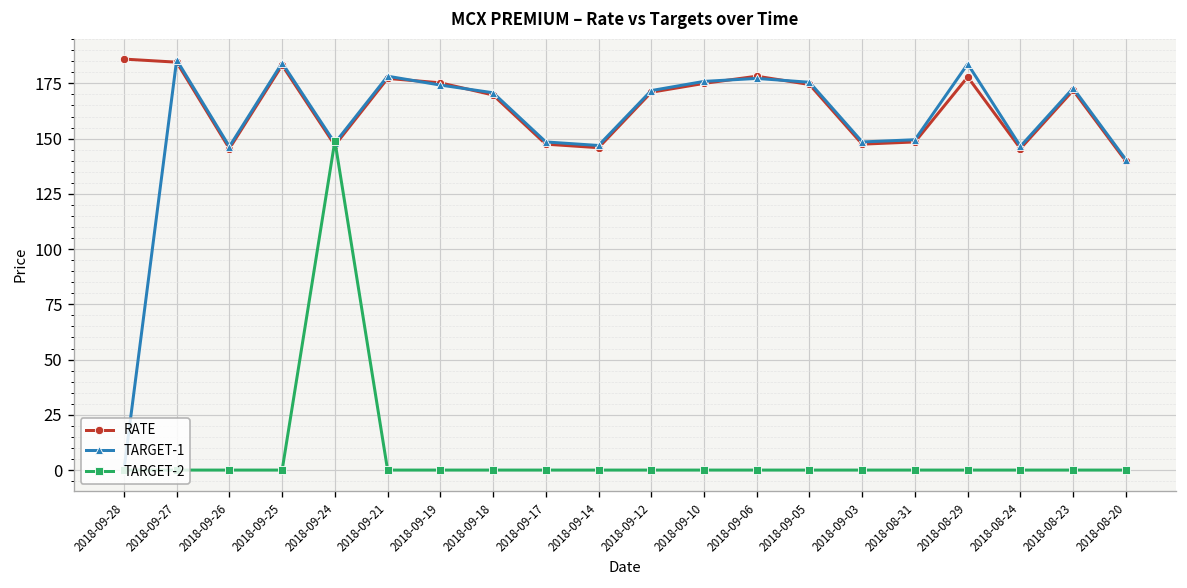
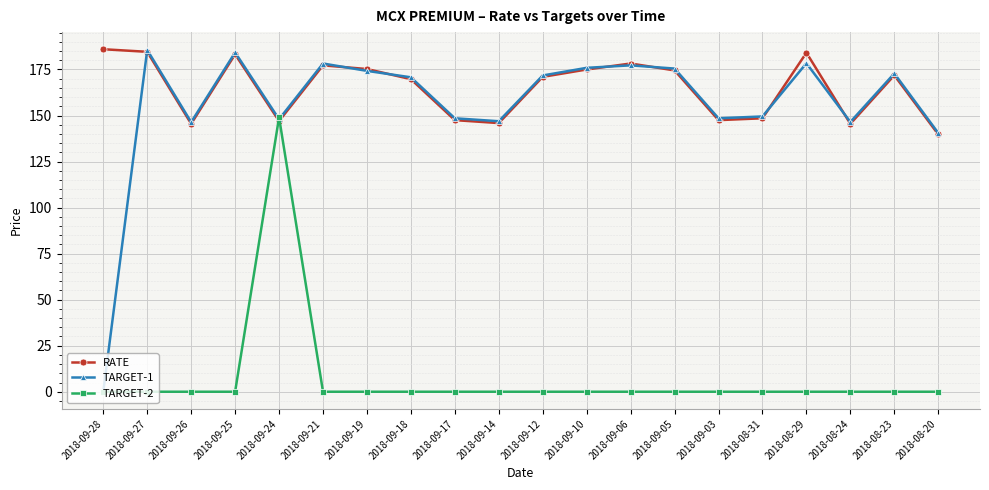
  {
    "RATE": {
      "2018-09-28": 186,
-     "2018-08-29": 178
+     "2018-08-29": 184
    },
    "TARGET-1": {
-     "2018-08-29": 184
+     "2018-08-29": 178
    },
    "TARGET-2": {
      "2018-09-26": 0,
      "2018-09-25": 0,
      "2018-09-21": 0,
      "2018-09-19": 0,
      "2018-09-18": 0,
      "2018-09-17": 0,
      "2018-09-14": 0,
      "2018-09-12": 0,
      "2018-09-10": 0,
      "2018-09-06": 0,
      "2018-09-05": 0,
      "2018-09-03": 0,
      "2018-08-31": 0,
      "2018-08-29": 0,
      "2018-08-24": 0,
      "2018-08-23": 0,
      "2018-08-20": 0
    }
  }
